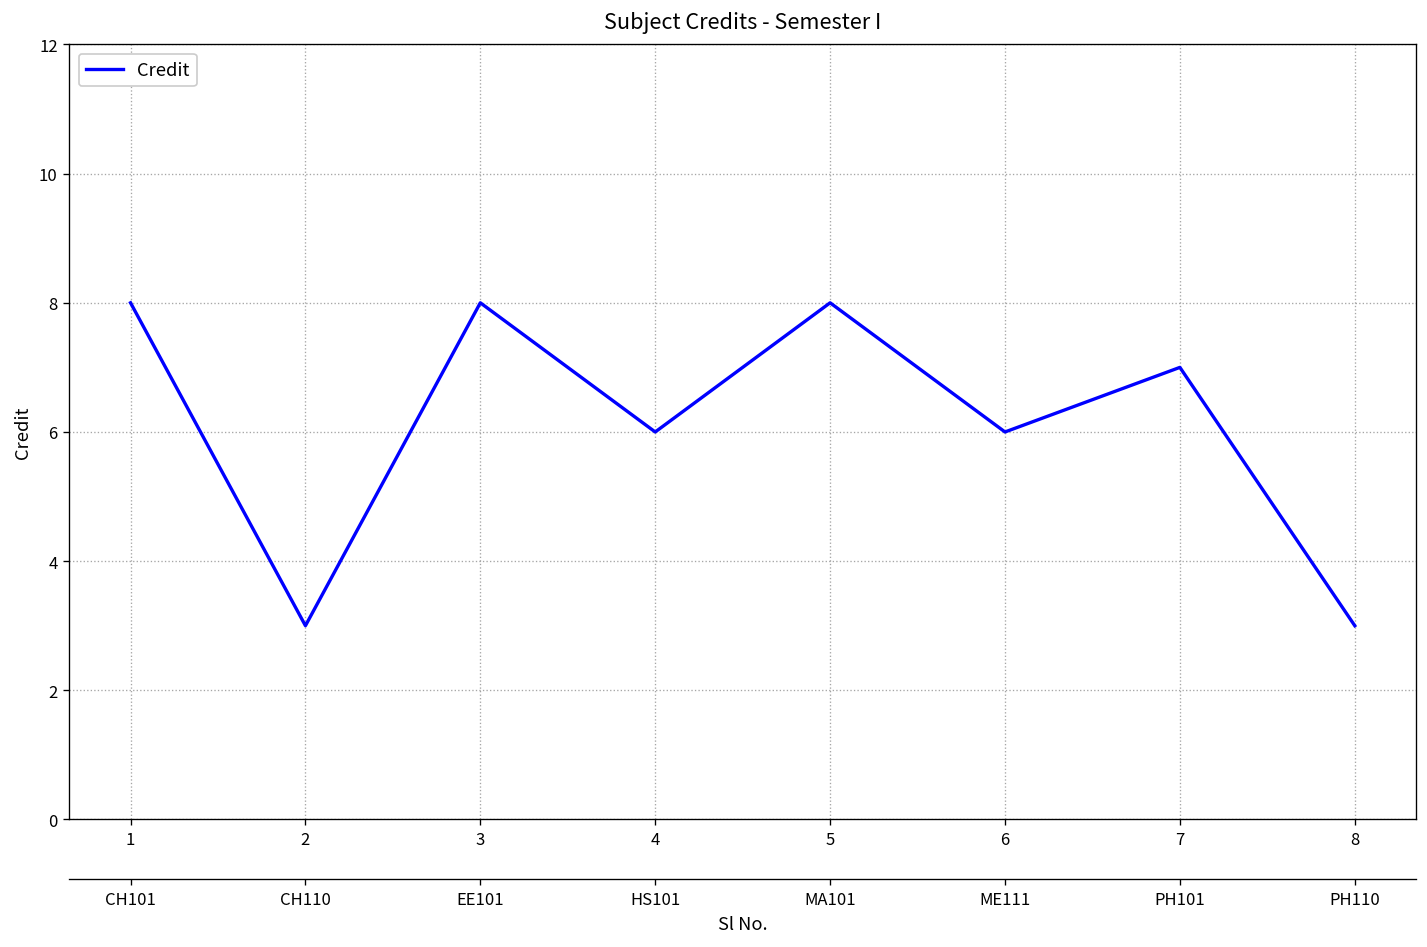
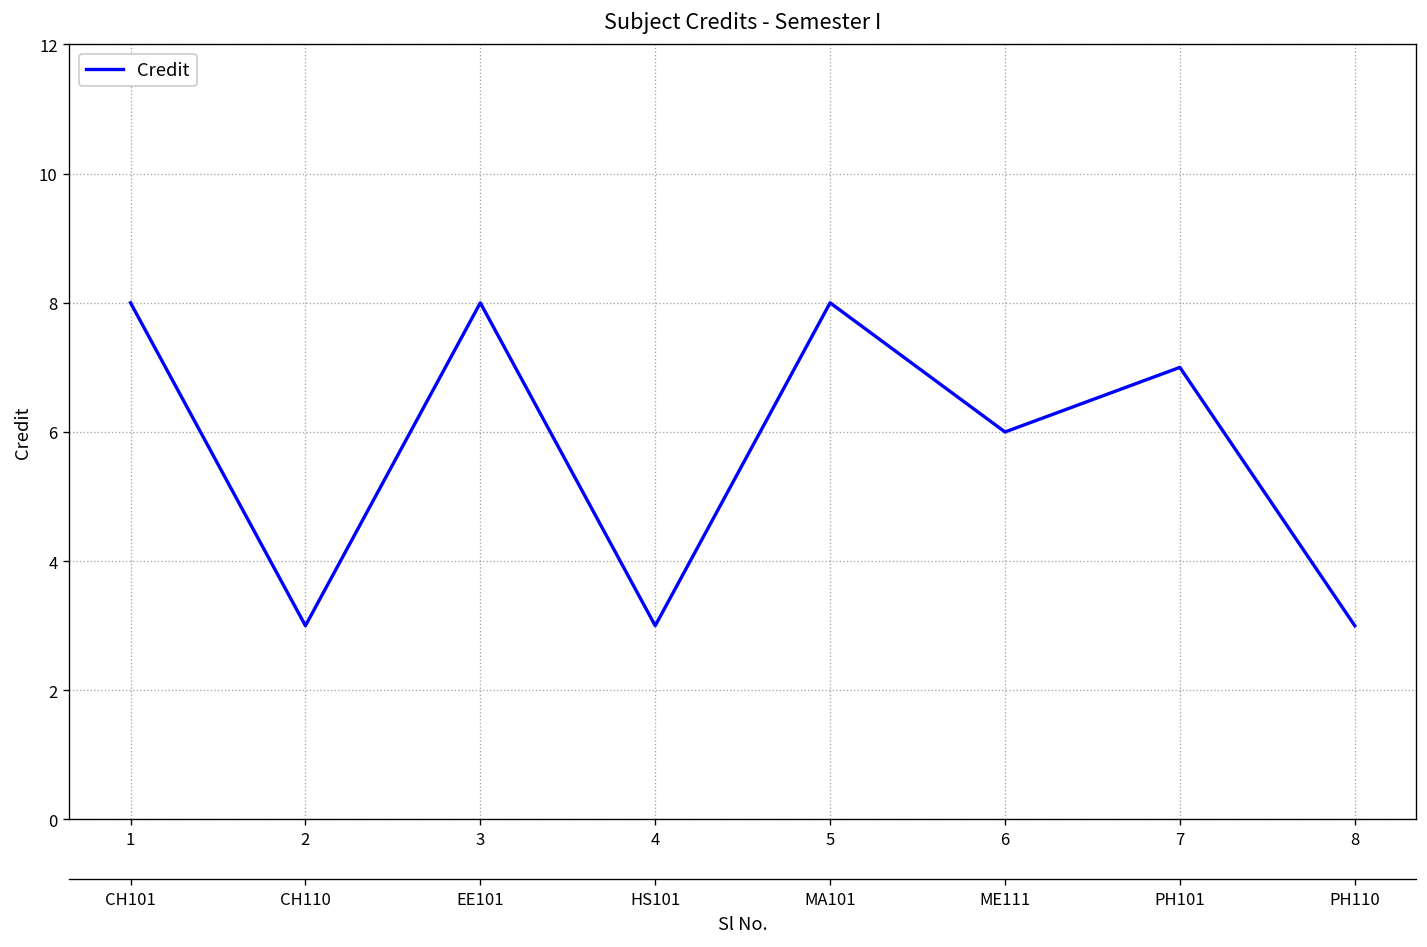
  {
    "1": 8,
    "2": 3,
    "3": 8,
-   "4": 6,
+   "4": 3,
    "5": 8,
    "6": 6,
    "7": 7,
    "8": 3
  }
